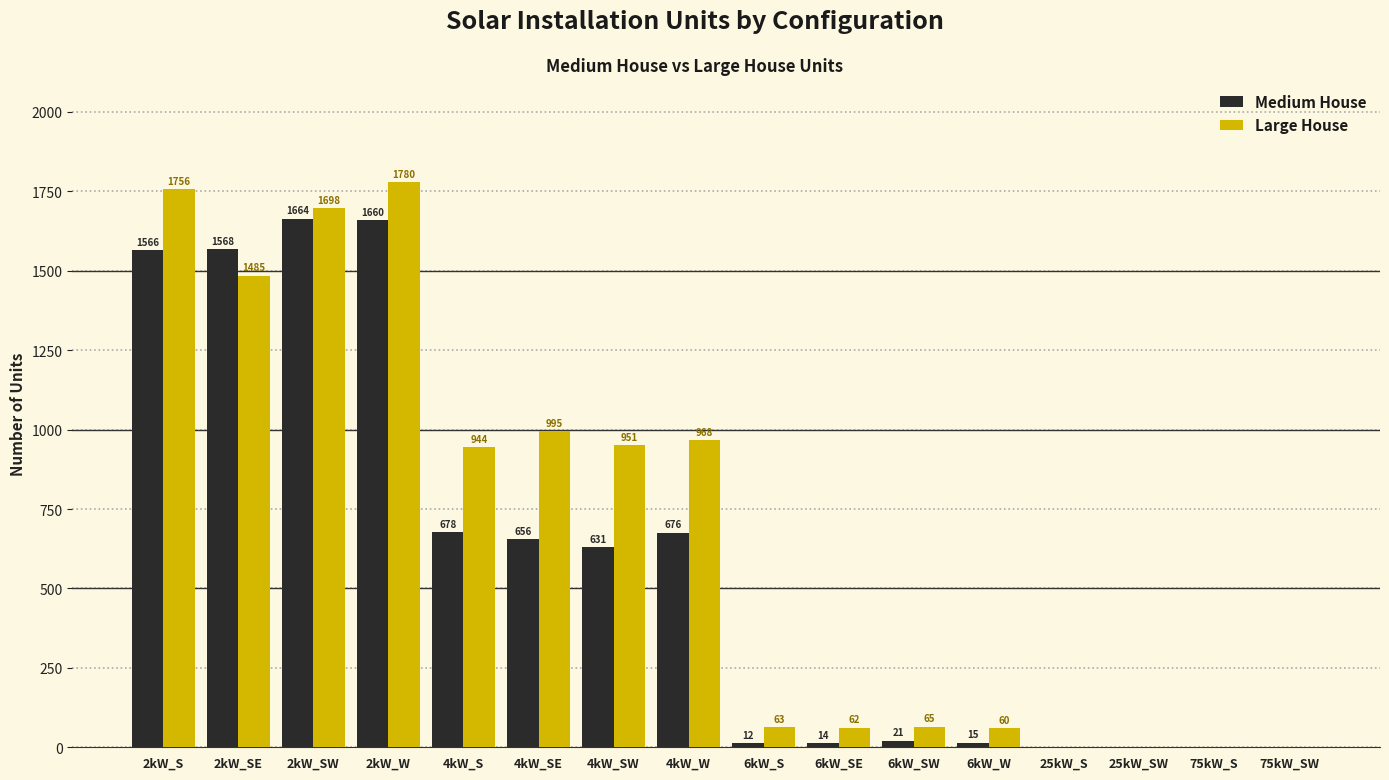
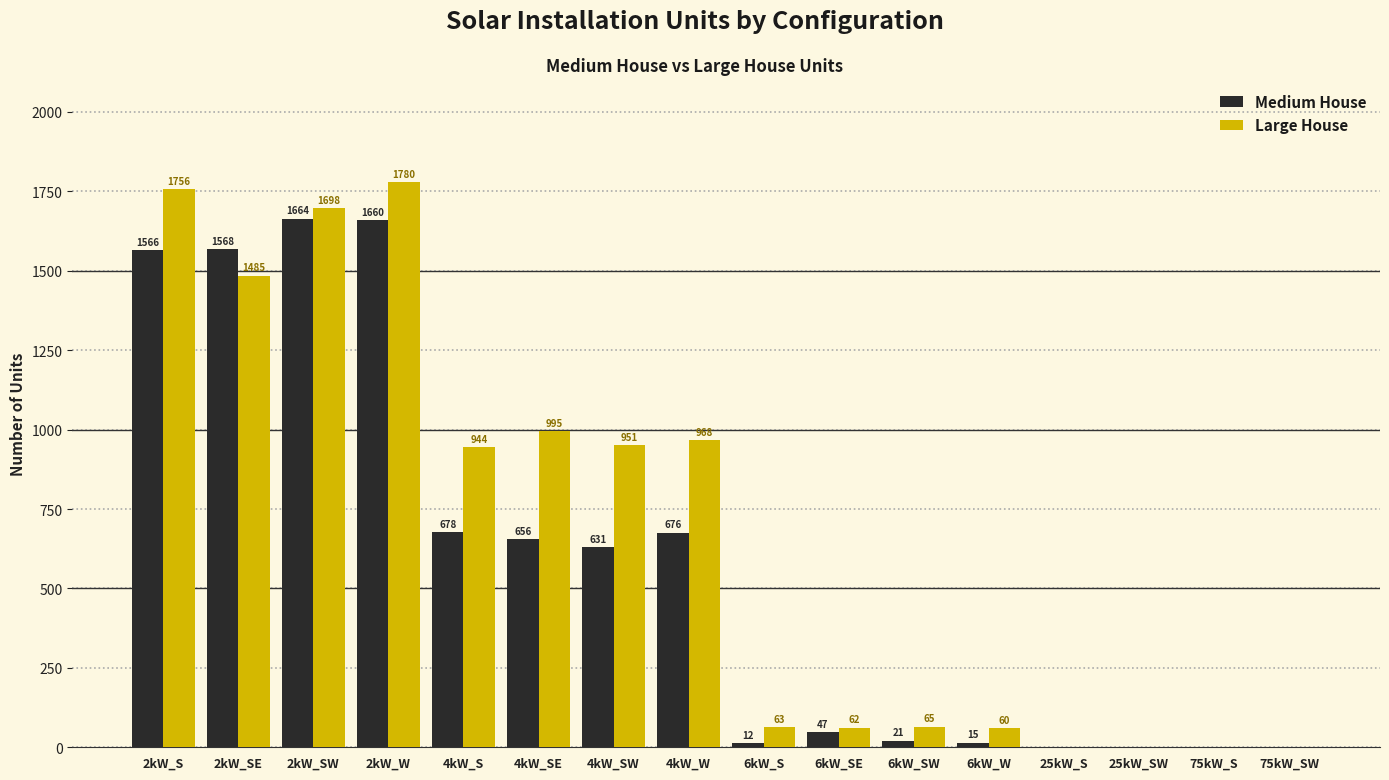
  {
    "Medium House": {
      "2kW_S": 1566,
      "2kW_SE": 1568,
      "2kW_SW": 1664,
      "2kW_W": 1660,
      "4kW_S": 678,
      "4kW_SE": 656,
      "4kW_SW": 631,
      "4kW_W": 676,
      "6kW_S": 12,
-     "6kW_SE": 14,
+     "6kW_SE": 47,
      "6kW_SW": 21,
      "6kW_W": 15
    },
    "Large House": {
      "2kW_S": 1756,
      "2kW_SE": 1485,
      "2kW_SW": 1698,
      "2kW_W": 1780,
      "4kW_S": 944,
      "4kW_SE": 995,
      "4kW_SW": 951,
      "4kW_W": 968,
      "6kW_S": 63,
      "6kW_SE": 62,
      "6kW_SW": 65,
      "6kW_W": 60
    }
  }
